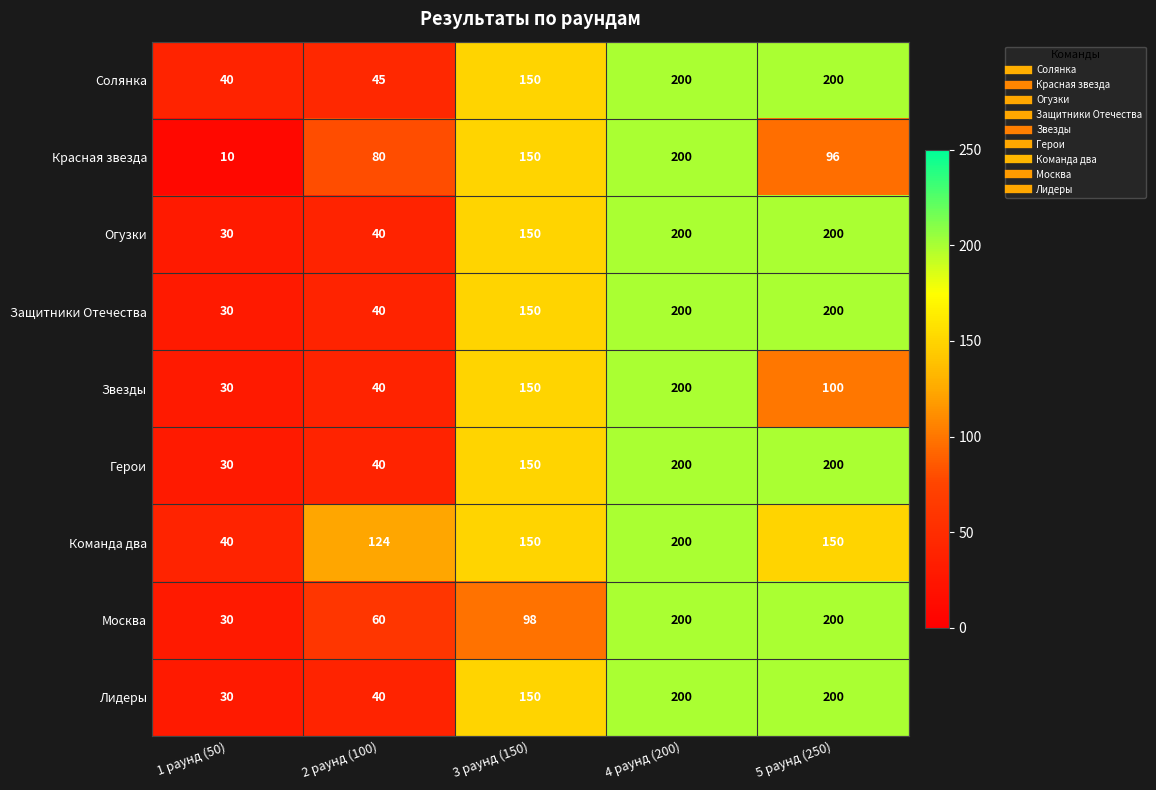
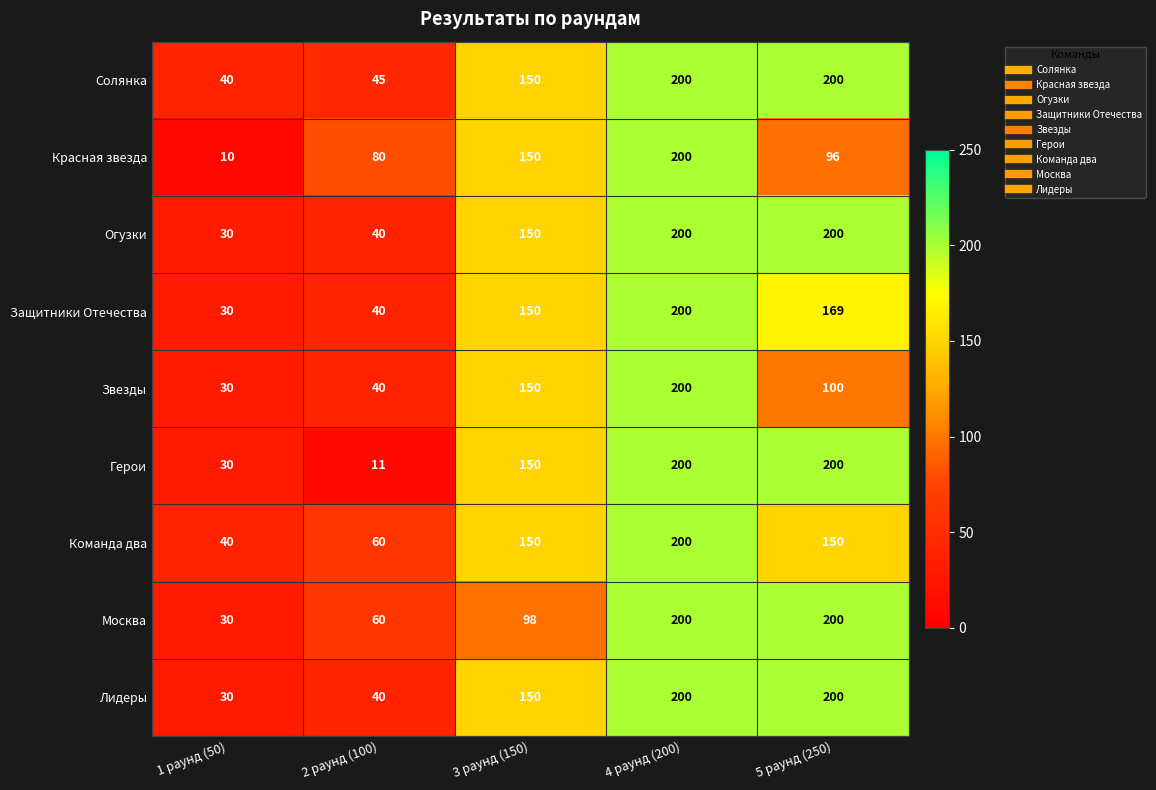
  {
    "Солянка": {
      "1 раунд (50)": 40,
      "2 раунд (100)": 45,
      "3 раунд (150)": 150,
      "4 раунд (200)": 200,
      "5 раунд (250)": 200
    },
    "Красная звезда": {
      "1 раунд (50)": 10,
      "2 раунд (100)": 80,
      "3 раунд (150)": 150,
      "4 раунд (200)": 200,
      "5 раунд (250)": 96
    },
    "Огузки": {
      "1 раунд (50)": 30,
      "2 раунд (100)": 40,
      "3 раунд (150)": 150,
      "4 раунд (200)": 200,
      "5 раунд (250)": 200
    },
    "Защитники Отечества": {
      "1 раунд (50)": 30,
      "2 раунд (100)": 40,
      "3 раунд (150)": 150,
      "4 раунд (200)": 200,
-     "5 раунд (250)": 200
+     "5 раунд (250)": 169
    },
    "Звезды": {
      "1 раунд (50)": 30,
      "2 раунд (100)": 40,
      "3 раунд (150)": 150,
      "4 раунд (200)": 200,
      "5 раунд (250)": 100
    },
    "Герои": {
      "1 раунд (50)": 30,
-     "2 раунд (100)": 40,
+     "2 раунд (100)": 11,
      "3 раунд (150)": 150,
      "4 раунд (200)": 200,
      "5 раунд (250)": 200
    },
    "Команда два": {
      "1 раунд (50)": 40,
-     "2 раунд (100)": 124,
+     "2 раунд (100)": 60,
      "3 раунд (150)": 150,
      "4 раунд (200)": 200,
      "5 раунд (250)": 150
    },
    "Москва": {
      "1 раунд (50)": 30,
      "2 раунд (100)": 60,
      "3 раунд (150)": 98,
      "4 раунд (200)": 200,
      "5 раунд (250)": 200
    },
    "Лидеры": {
      "1 раунд (50)": 30,
      "2 раунд (100)": 40,
      "3 раунд (150)": 150,
      "4 раунд (200)": 200,
      "5 раунд (250)": 200
    }
  }
